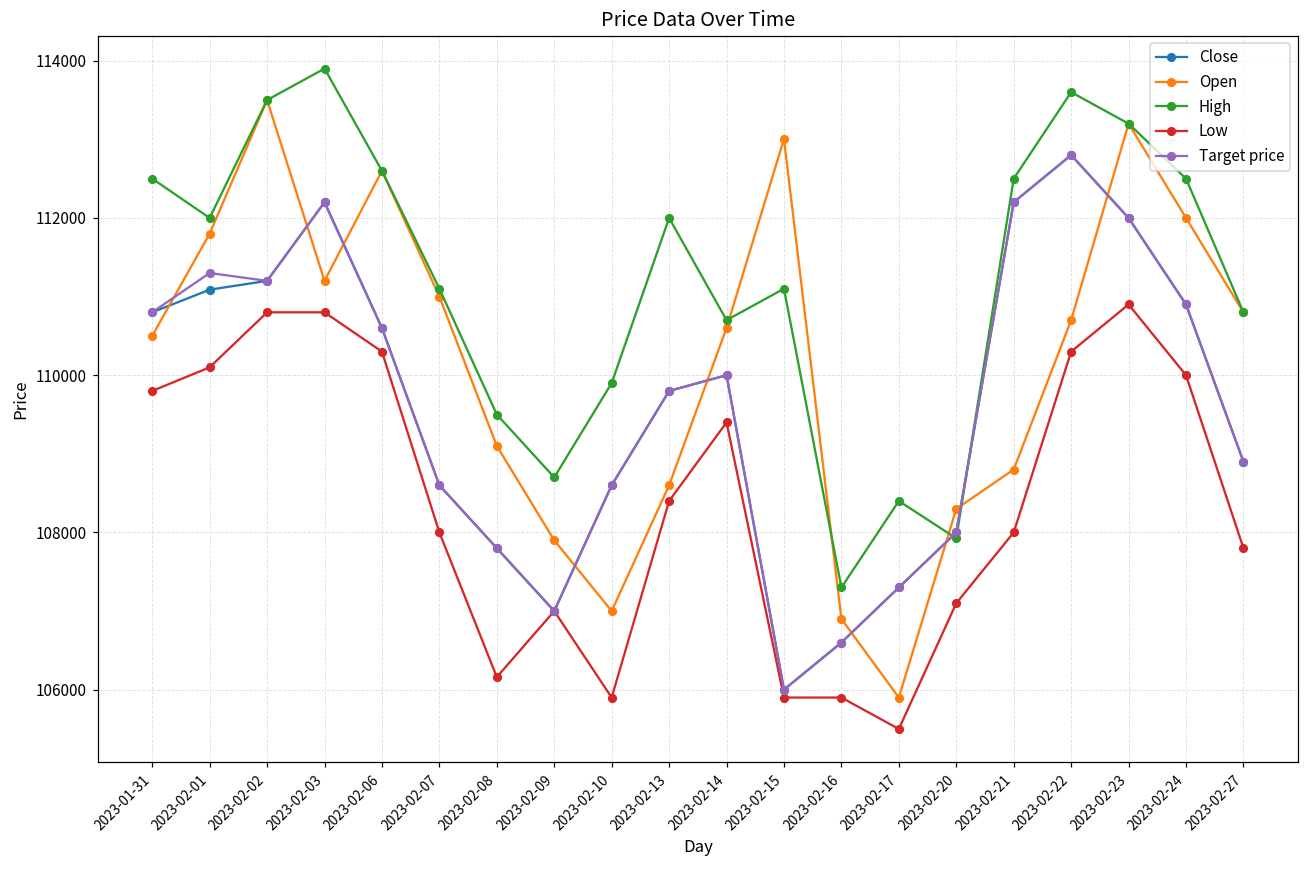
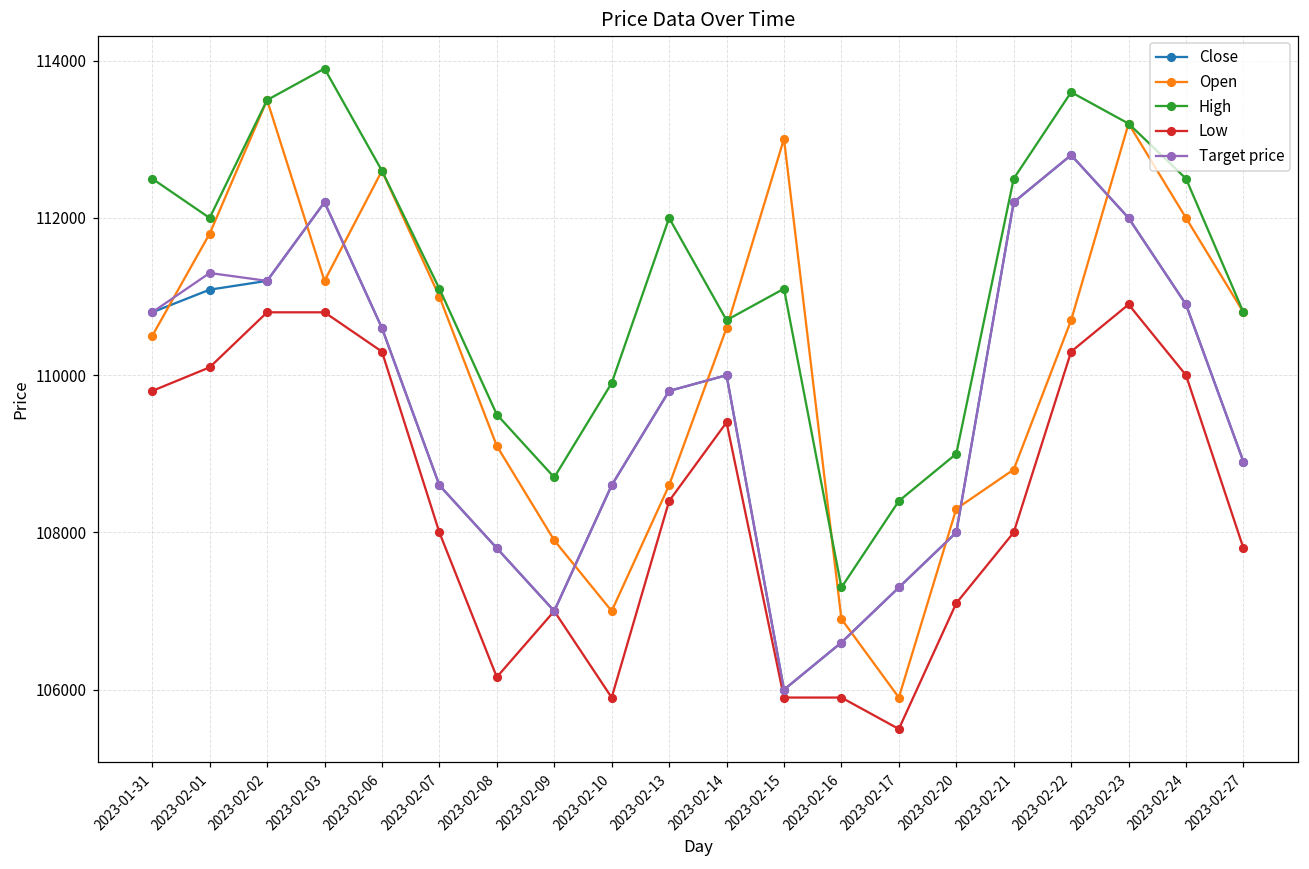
  {
    "Close": {
      "2023-02-01": 111100
    },
    "Open": {
      "2023-01-31": 110500,
      "2023-02-01": 111800,
      "2023-02-03": 111200,
      "2023-02-07": 111000,
      "2023-02-08": 109100,
      "2023-02-09": 107900,
      "2023-02-10": 107000,
      "2023-02-13": 108600,
      "2023-02-14": 110600,
      "2023-02-15": 113000,
      "2023-02-16": 106900,
      "2023-02-17": 105900,
      "2023-02-20": 108300,
      "2023-02-21": 108800,
      "2023-02-22": 110700,
      "2023-02-24": 112000
    },
    "High": {
      "2023-01-31": 112500,
      "2023-02-01": 112000,
      "2023-02-03": 113900,
      "2023-02-07": 111100,
      "2023-02-08": 109500,
      "2023-02-09": 108700,
      "2023-02-10": 109900,
      "2023-02-13": 112000,
      "2023-02-14": 110700,
      "2023-02-15": 111100,
      "2023-02-16": 107300,
      "2023-02-17": 108400,
-     "2023-02-20": 107900,
+     "2023-02-20": 109000,
      "2023-02-21": 112500,
      "2023-02-22": 113600,
      "2023-02-24": 112500
    },
    "Low": {
      "2023-01-31": 109800,
      "2023-02-01": 110100,
      "2023-02-02": 110800,
      "2023-02-03": 110800,
      "2023-02-06": 110300,
      "2023-02-07": 108000,
      "2023-02-08": 106200,
      "2023-02-10": 105900,
      "2023-02-13": 108400,
      "2023-02-14": 109400,
      "2023-02-15": 105900,
      "2023-02-16": 105900,
      "2023-02-17": 105500,
      "2023-02-20": 107100,
      "2023-02-21": 108000,
      "2023-02-22": 110300,
      "2023-02-23": 110900,
      "2023-02-24": 110000,
      "2023-02-27": 107800
    },
    "Target price": {
      "2023-02-01": 111300
    }
  }
